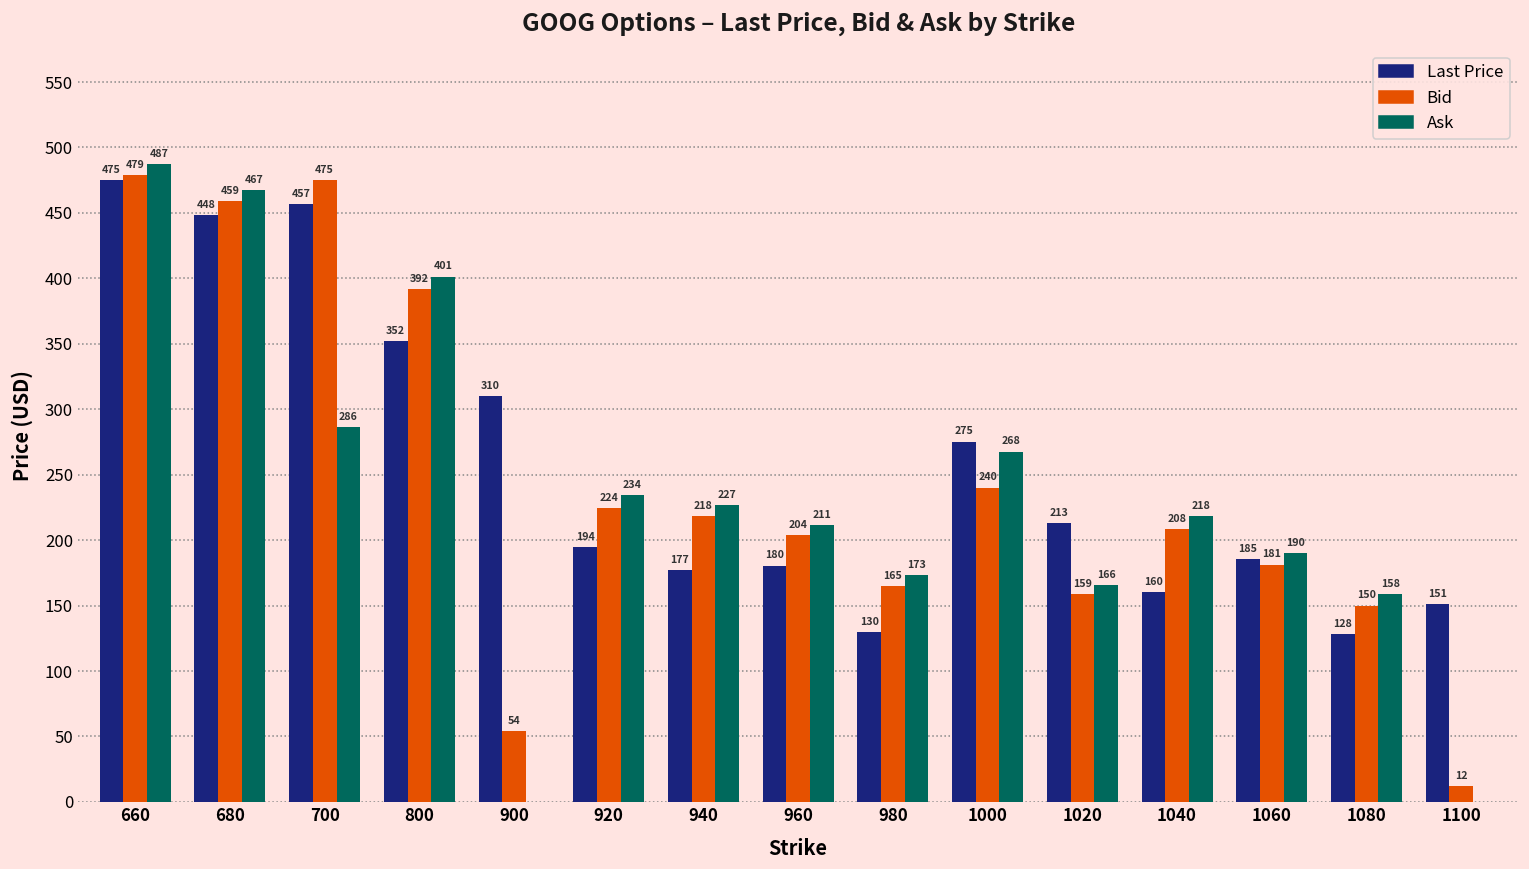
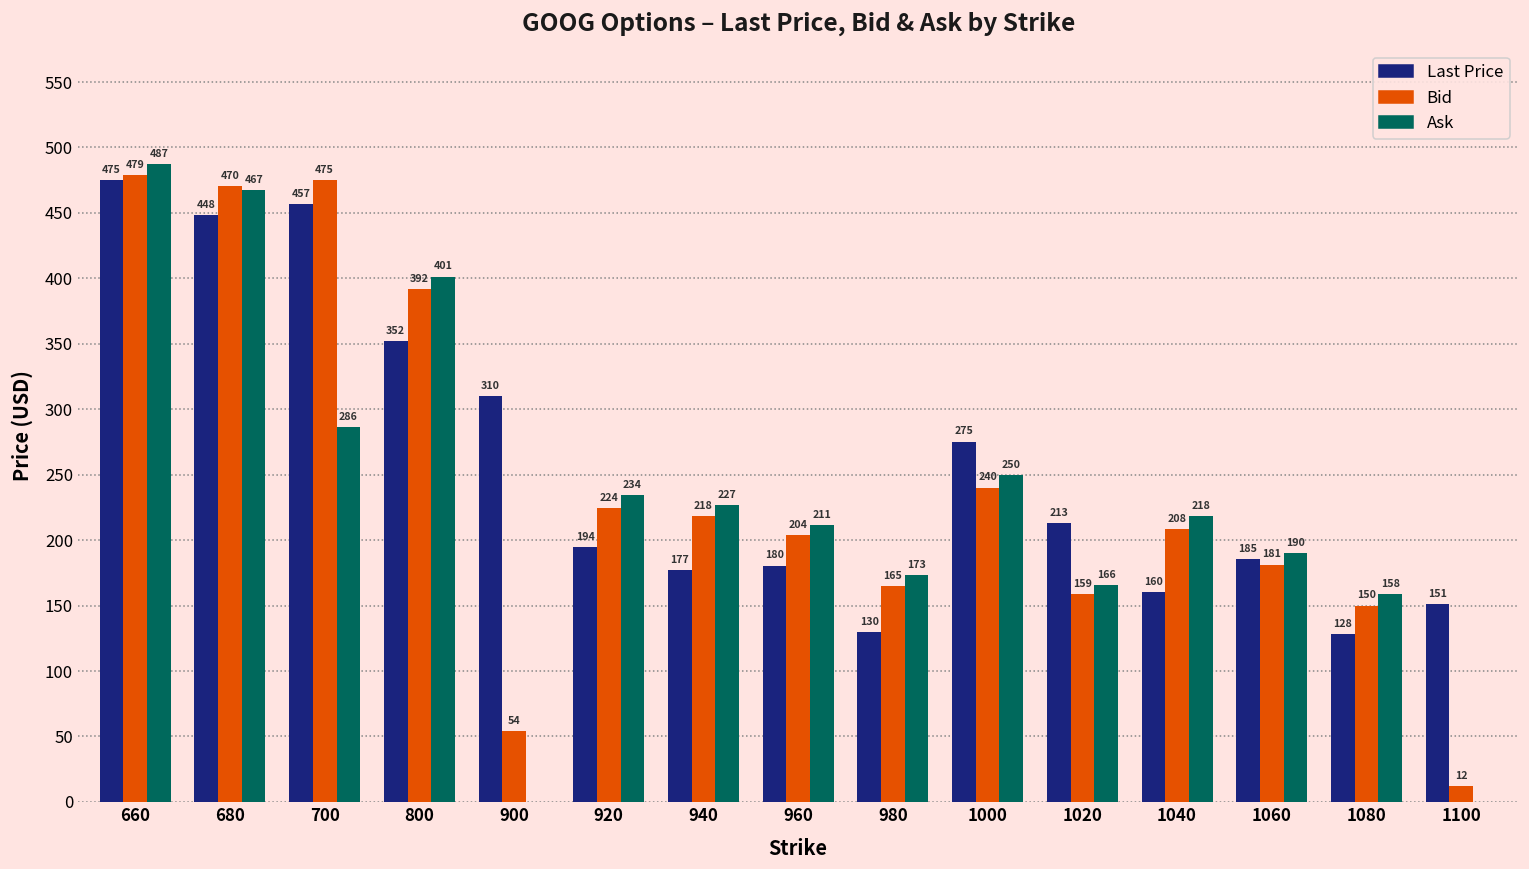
  {
    "Last Price": {
      "660": 475,
      "680": 448,
      "700": 457,
      "800": 352,
      "900": 310,
      "920": 194,
      "940": 177,
      "960": 180,
      "980": 130,
      "1000": 275,
      "1020": 213,
      "1040": 160,
      "1060": 185,
      "1080": 128,
      "1100": 151
    },
    "Bid": {
      "660": 479,
-     "680": 459,
+     "680": 470,
      "700": 475,
      "800": 392,
      "900": 54,
      "920": 224,
      "940": 218,
      "960": 204,
      "980": 165,
      "1000": 240,
      "1020": 159,
      "1040": 208,
      "1060": 181,
      "1080": 150,
      "1100": 12
    },
    "Ask": {
      "660": 487,
      "680": 467,
      "700": 286,
      "800": 401,
      "920": 234,
      "940": 227,
      "960": 211,
      "980": 173,
-     "1000": 268,
+     "1000": 250,
      "1020": 166,
      "1040": 218,
      "1060": 190,
      "1080": 158
    }
  }
